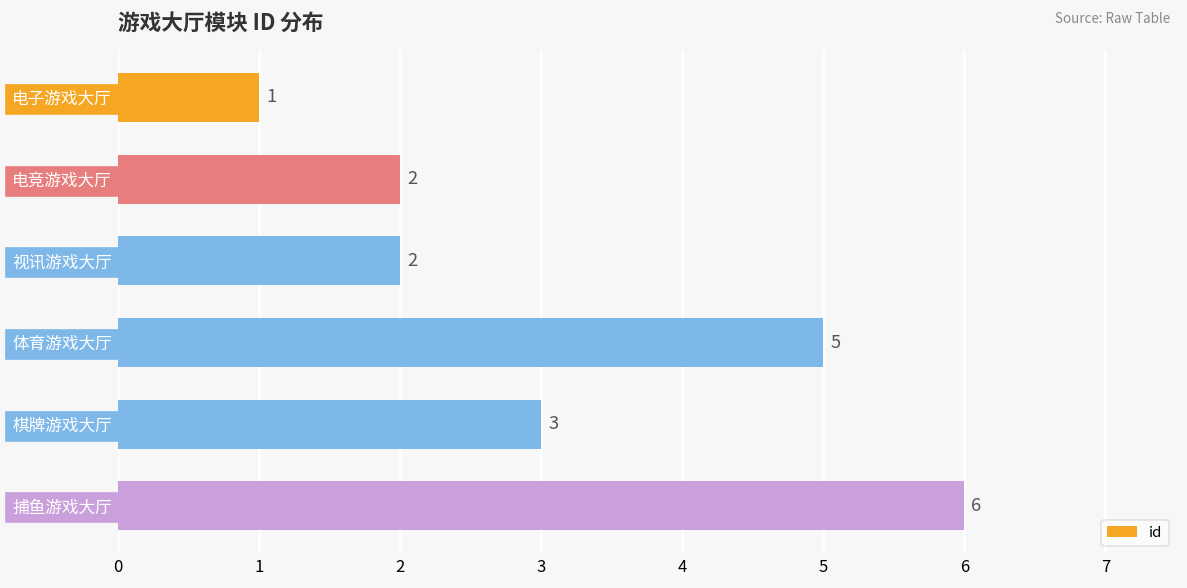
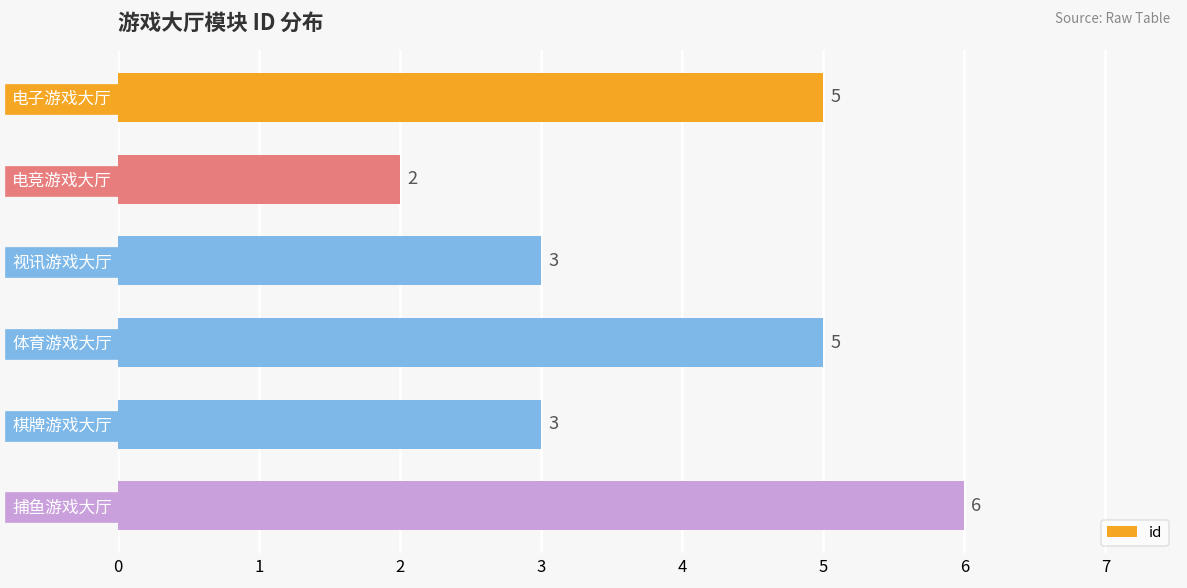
  {
-   "电子游戏大厅": 1,
+   "电子游戏大厅": 5,
    "电竞游戏大厅": 2,
-   "视讯游戏大厅": 2,
+   "视讯游戏大厅": 3,
    "体育游戏大厅": 5,
    "棋牌游戏大厅": 3,
    "捕鱼游戏大厅": 6
  }
